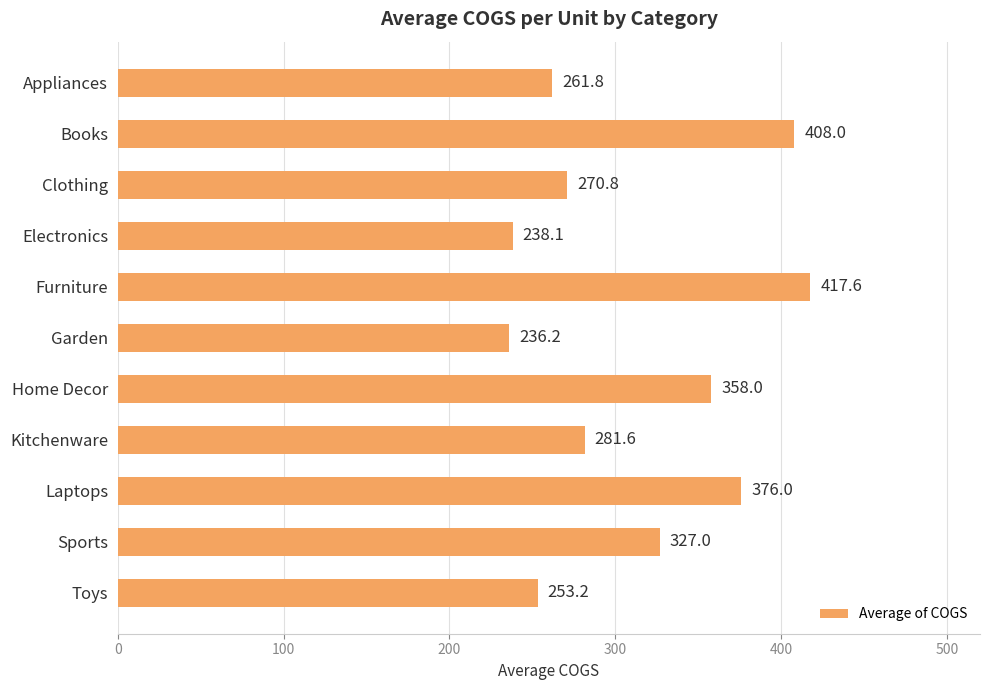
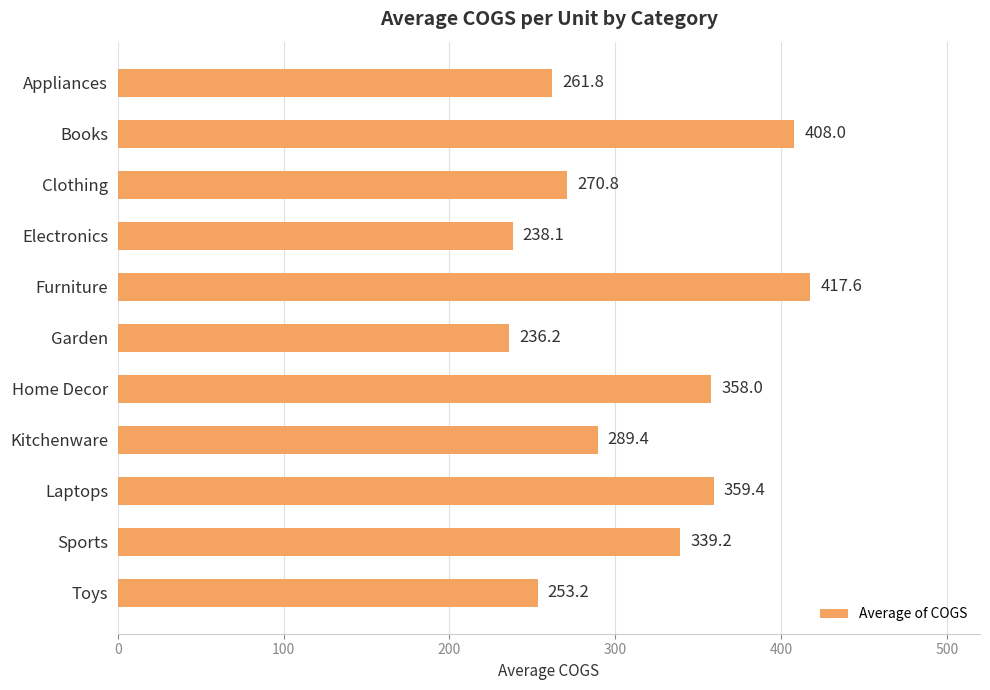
  {
    "Appliances": 261.8,
    "Books": 408.0,
    "Clothing": 270.8,
    "Electronics": 238.1,
    "Furniture": 417.6,
    "Garden": 236.2,
    "Home Decor": 358.0,
-   "Kitchenware": 281.6,
-   "Laptops": 376.0,
-   "Sports": 327.0,
+   "Kitchenware": 289.4,
+   "Laptops": 359.4,
+   "Sports": 339.2,
    "Toys": 253.2
  }
